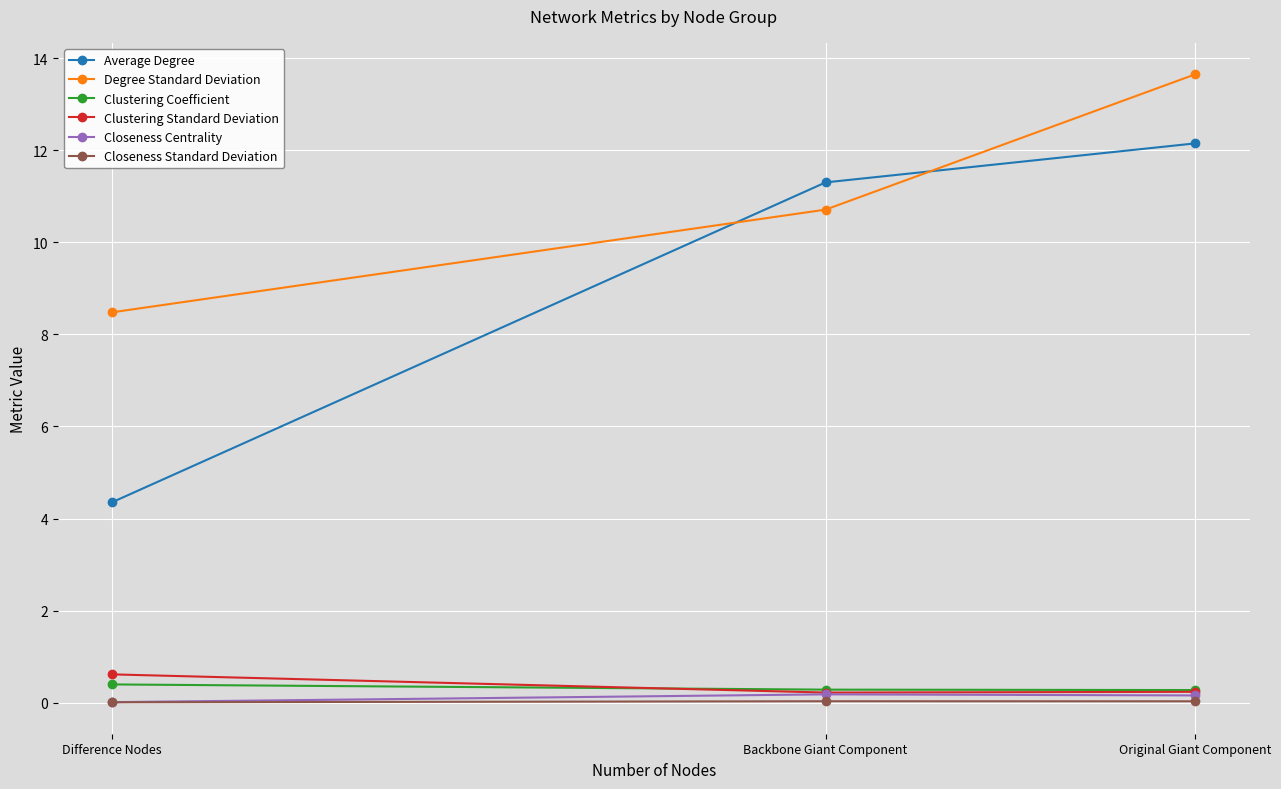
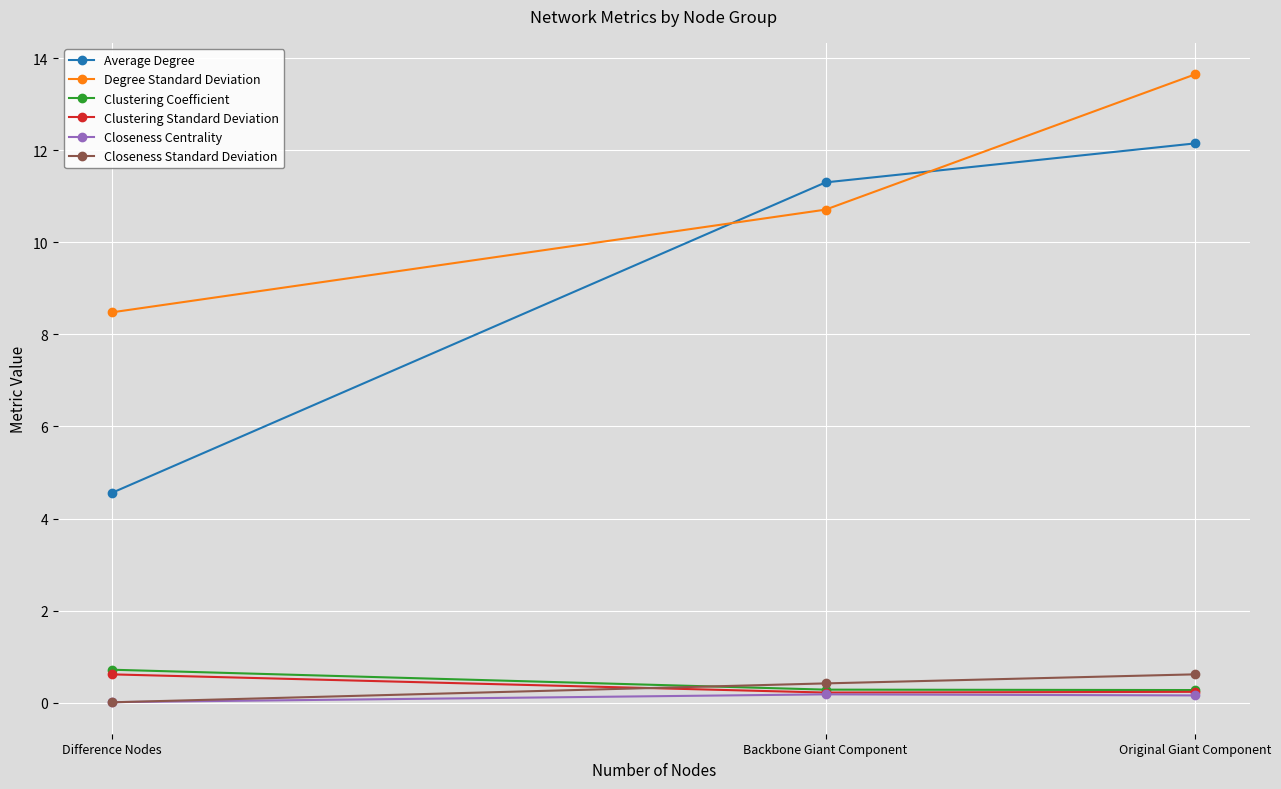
  {
    "Average Degree": {
-     "Difference Nodes": 4.4,
+     "Difference Nodes": 4.6,
      "Backbone Giant Component": 11.3,
      "Original Giant Component": 12.1
    },
    "Degree Standard Deviation": {
      "Difference Nodes": 8.5,
      "Backbone Giant Component": 10.7,
      "Original Giant Component": 13.6
    },
    "Clustering Coefficient": {
-     "Difference Nodes": 0.4,
+     "Difference Nodes": 0.7,
      "Backbone Giant Component": 0.3
    },
    "Clustering Standard Deviation": {
      "Difference Nodes": 0.6
    },
    "Closeness Centrality": {
      "Original Giant Component": 0.2
    },
    "Closeness Standard Deviation": {
-     "Backbone Giant Component": 0.0,
-     "Original Giant Component": 0.0
+     "Backbone Giant Component": 0.4,
+     "Original Giant Component": 0.6
    }
  }
